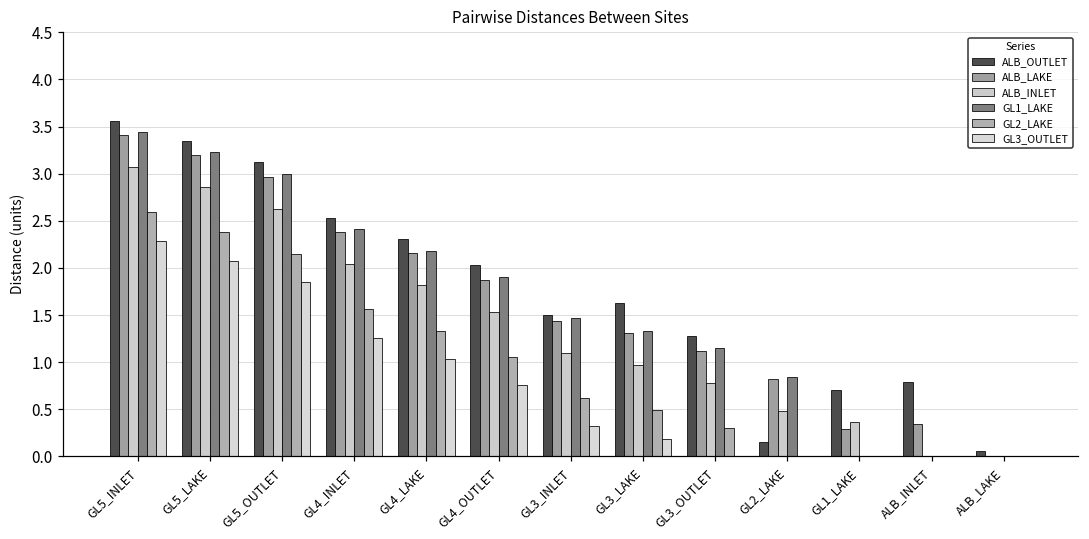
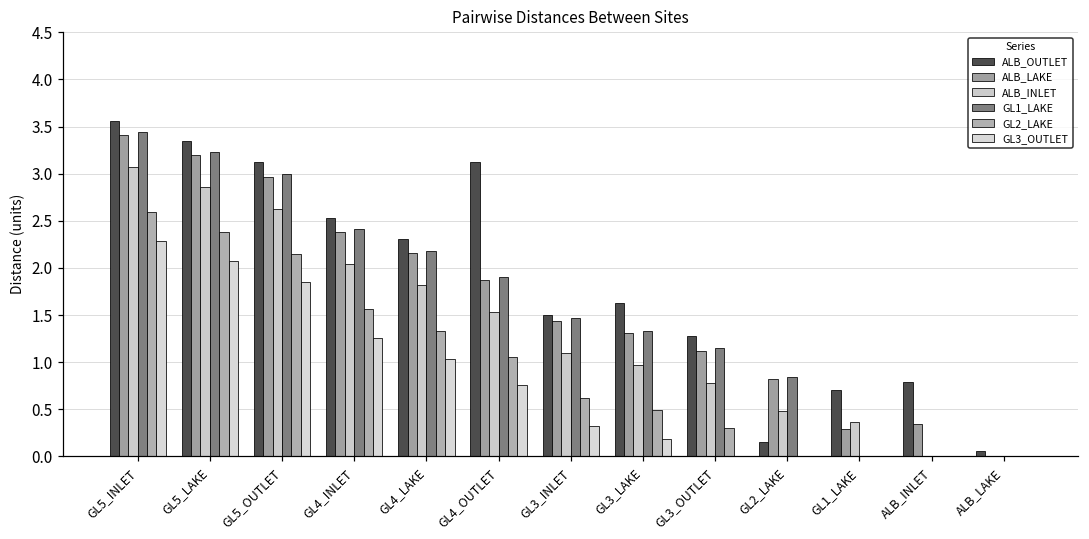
  {
    "ALB_OUTLET": {
      "GL5_INLET": 3.6,
      "GL5_LAKE": 3.4,
      "GL5_OUTLET": 3.1,
      "GL4_INLET": 2.5,
      "GL4_LAKE": 2.3,
-     "GL4_OUTLET": 2.0,
+     "GL4_OUTLET": 3.1,
      "GL3_INLET": 1.5,
      "GL3_LAKE": 1.6,
      "GL3_OUTLET": 1.3,
      "GL2_LAKE": 0.2,
      "GL1_LAKE": 0.7,
      "ALB_INLET": 0.8,
      "ALB_LAKE": 0.1
    }
  }
